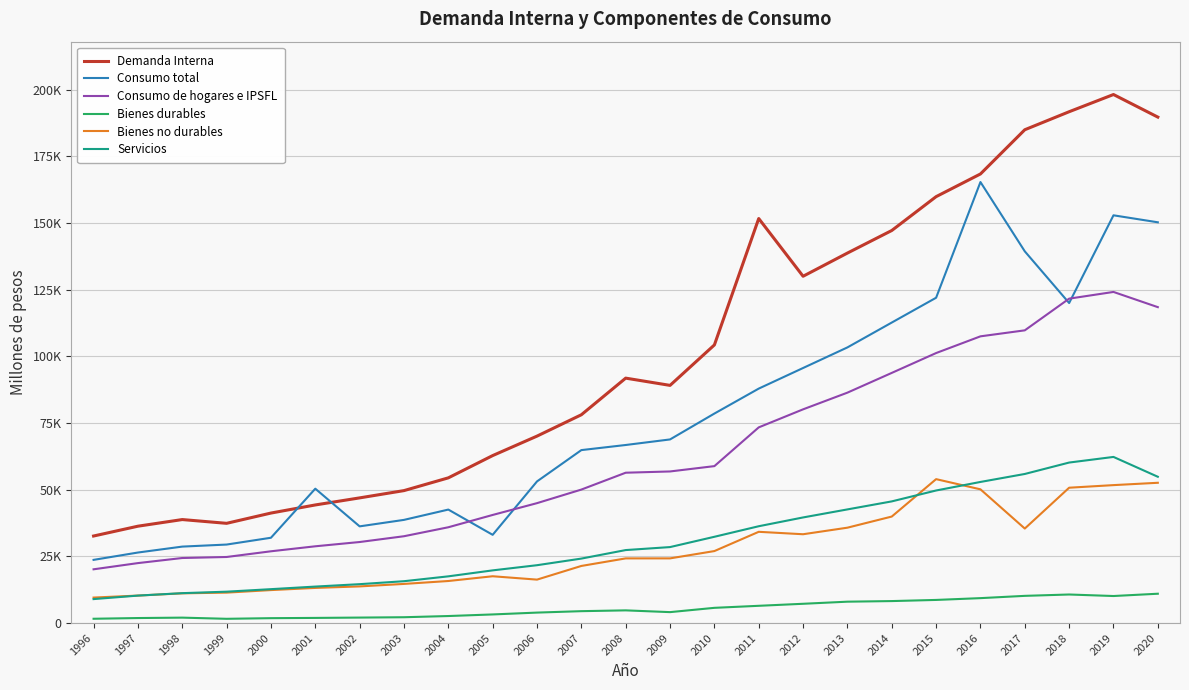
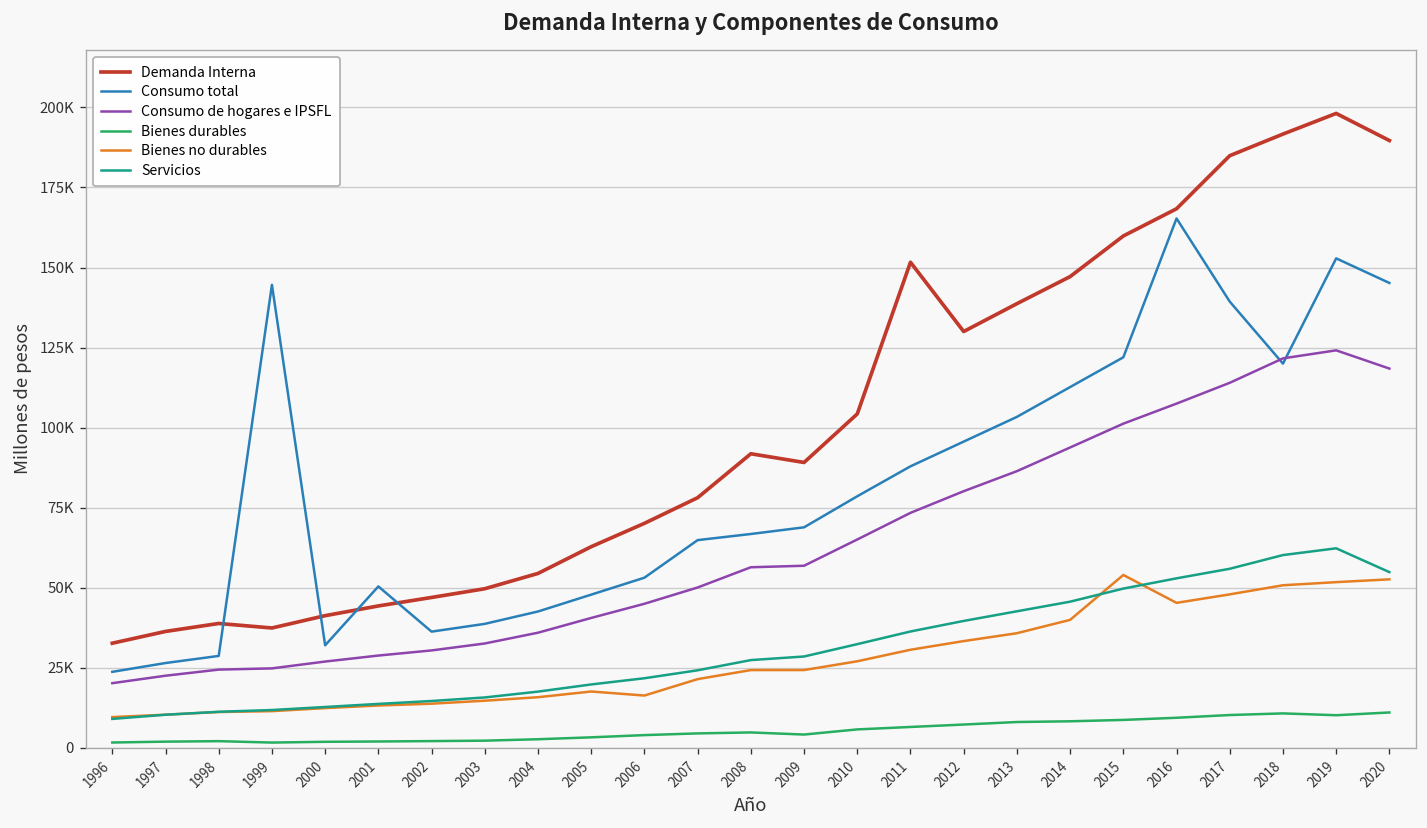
  {
    "Demanda Interna": {
      "1996": 33000,
      "1997": 36000,
      "1998": 39000,
      "1999": 37000,
      "2000": 41000,
      "2001": 44000,
      "2002": 47000,
      "2003": 50000,
      "2004": 54000,
      "2005": 63000,
      "2006": 70000,
      "2007": 78000,
      "2008": 92000,
      "2009": 89000,
      "2010": 104000,
      "2011": 152000,
      "2012": 130000,
      "2013": 139000,
      "2014": 147000,
      "2015": 160000,
      "2016": 168000,
      "2017": 185000,
      "2018": 192000,
      "2019": 198000,
      "2020": 190000
    },
    "Consumo total": {
      "1996": 24000,
      "1997": 26000,
      "1998": 29000,
-     "1999": 29000,
+     "1999": 145000,
      "2000": 32000,
      "2001": 50000,
      "2002": 36000,
      "2003": 39000,
      "2004": 43000,
-     "2005": 33000,
+     "2005": 48000,
      "2006": 53000,
      "2007": 65000,
      "2008": 67000,
      "2009": 69000,
      "2010": 79000,
      "2011": 88000,
      "2012": 96000,
      "2013": 103000,
      "2014": 113000,
      "2015": 122000,
      "2016": 165000,
      "2017": 139000,
      "2018": 120000,
      "2019": 153000,
-     "2020": 150000
+     "2020": 145000
    },
    "Consumo de hogares e IPSFL": {
      "1996": 20000,
      "1997": 22000,
      "1998": 24000,
      "1999": 25000,
      "2000": 27000,
      "2001": 29000,
      "2002": 30000,
      "2003": 33000,
      "2004": 36000,
      "2005": 41000,
      "2006": 45000,
      "2007": 50000,
      "2008": 56000,
      "2009": 57000,
-     "2010": 59000,
+     "2010": 65000,
      "2011": 73000,
      "2012": 80000,
      "2013": 86000,
      "2014": 94000,
      "2015": 101000,
      "2016": 107000,
-     "2017": 110000,
+     "2017": 114000,
      "2018": 122000,
      "2019": 124000,
      "2020": 118000
    },
    "Bienes no durables": {
      "2003": 15000,
      "2004": 16000,
      "2005": 18000,
      "2006": 16000,
      "2007": 21000,
      "2008": 24000,
      "2009": 24000,
      "2010": 27000,
-     "2011": 34000,
+     "2011": 31000,
      "2012": 33000,
      "2013": 36000,
      "2014": 40000,
      "2015": 54000,
-     "2016": 50000,
-     "2017": 35000,
+     "2016": 45000,
+     "2017": 48000,
      "2018": 51000,
      "2019": 52000,
      "2020": 53000
    }
  }
